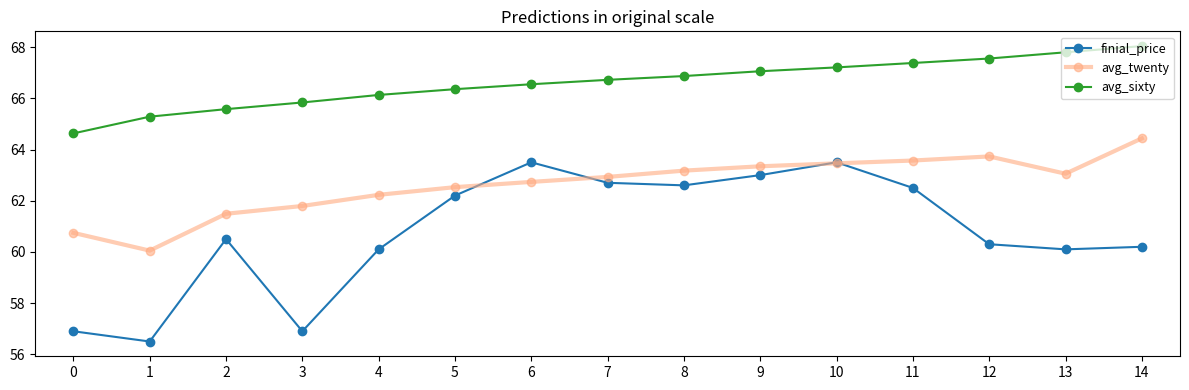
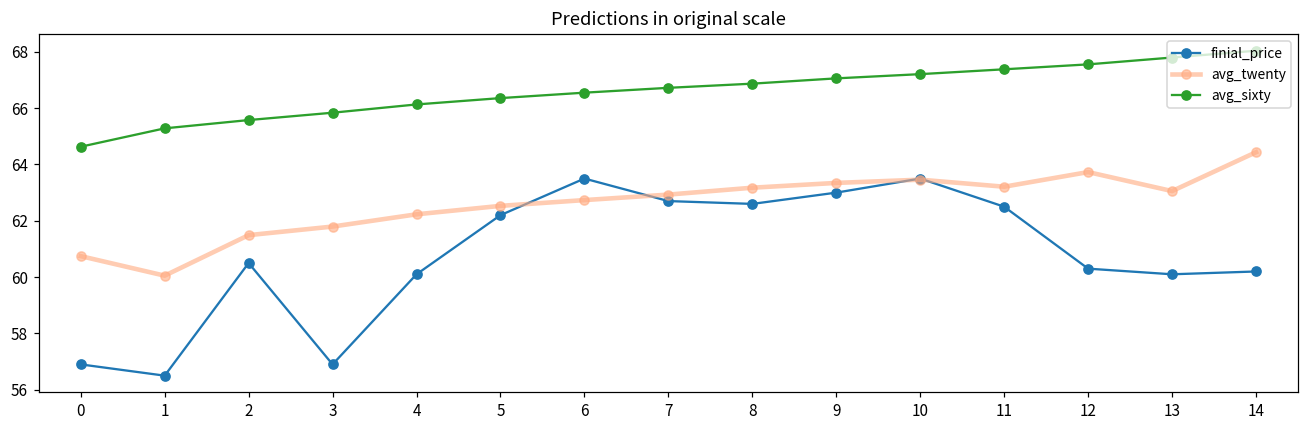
  {
    "finial_price": {
      "0": 56.9,
      "1": 56.5,
      "2": 60.5,
      "3": 56.9,
      "4": 60.1,
      "5": 62.2,
      "6": 63.5,
      "7": 62.7,
      "8": 62.6,
      "9": 63.0,
      "11": 62.5,
      "12": 60.3,
      "13": 60.1,
      "14": 60.2
    },
    "avg_twenty": {
      "0": 60.7,
      "1": 60.1,
      "2": 61.5,
      "3": 61.8,
      "4": 62.2,
      "5": 62.5,
      "6": 62.7,
      "7": 62.9,
      "8": 63.2,
      "9": 63.3,
-     "11": 63.6,
+     "11": 63.2,
      "12": 63.7,
      "13": 63.1,
      "14": 64.4
    },
    "avg_sixty": {
      "0": 64.6,
      "1": 65.3,
      "2": 65.6,
      "3": 65.8,
      "4": 66.1,
      "5": 66.4,
      "6": 66.6,
      "7": 66.7,
      "8": 66.9,
      "9": 67.1,
      "10": 67.2,
      "11": 67.4,
      "12": 67.6
    }
  }
